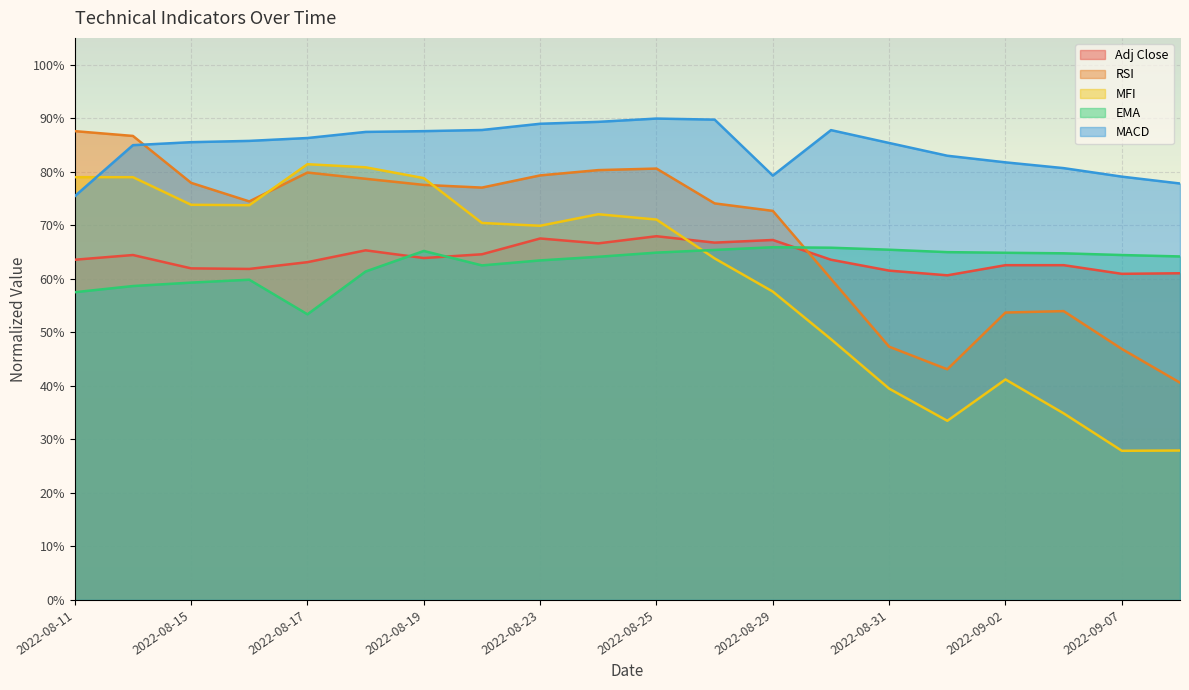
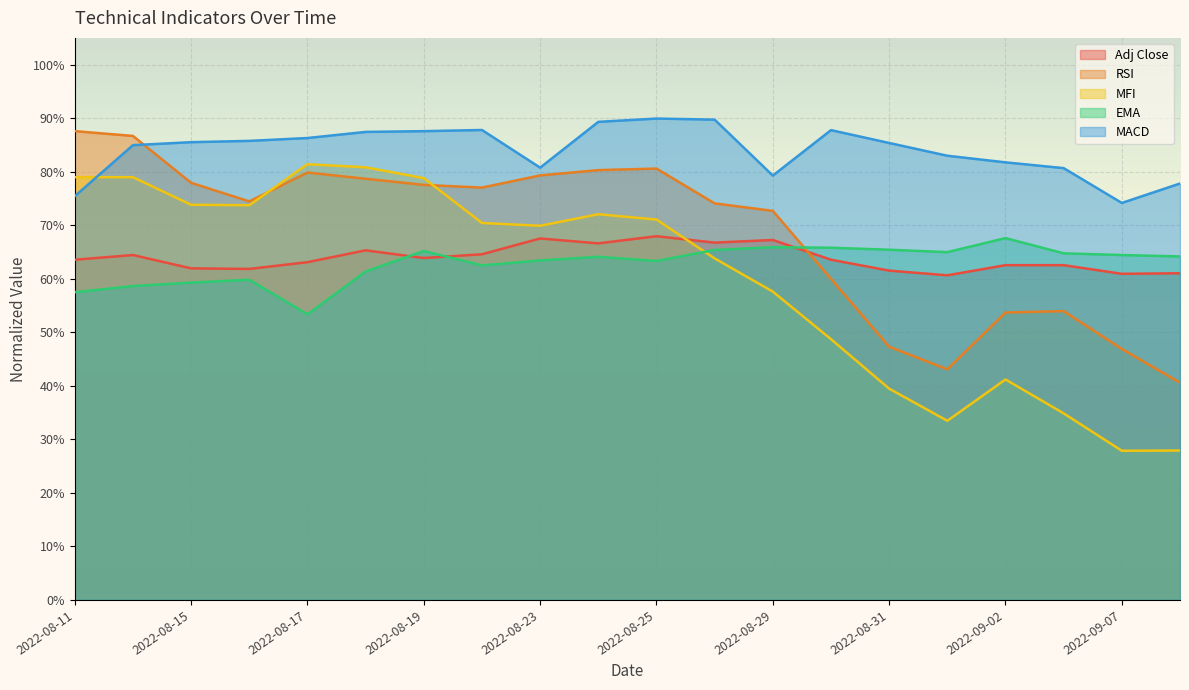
  {
    "EMA": {
      "2022-08-11": "57%",
      "2022-08-15": "59%",
      "2022-08-17": "53%",
      "2022-08-19": "65%",
      "2022-08-23": "63%",
-     "2022-08-25": "65%",
+     "2022-08-25": "63%",
      "2022-08-29": "66%",
      "2022-08-31": "65%",
-     "2022-09-02": "65%",
+     "2022-09-02": "68%",
      "2022-09-07": "64%"
    },
    "MACD": {
      "2022-08-11": "75%",
      "2022-08-15": "86%",
      "2022-08-17": "86%",
      "2022-08-19": "88%",
-     "2022-08-23": "89%",
+     "2022-08-23": "81%",
      "2022-08-25": "90%",
      "2022-08-29": "79%",
      "2022-08-31": "85%",
      "2022-09-02": "82%",
-     "2022-09-07": "79%"
+     "2022-09-07": "74%"
    }
  }
